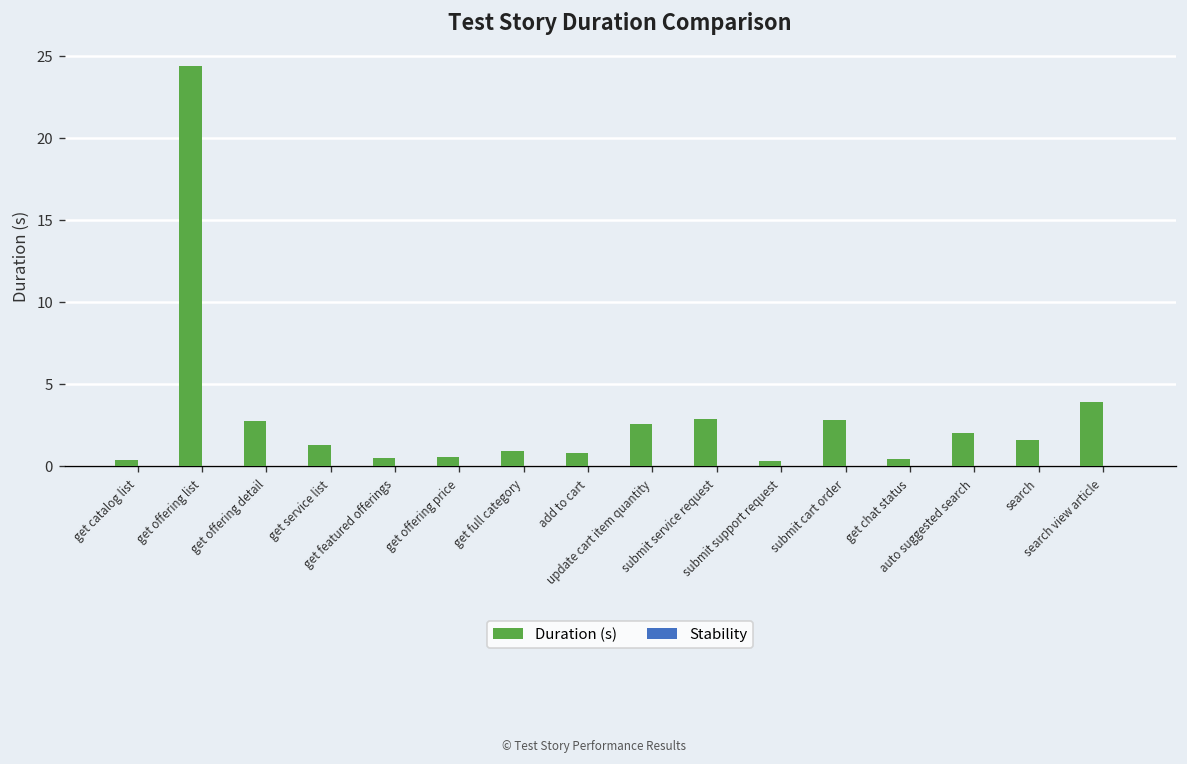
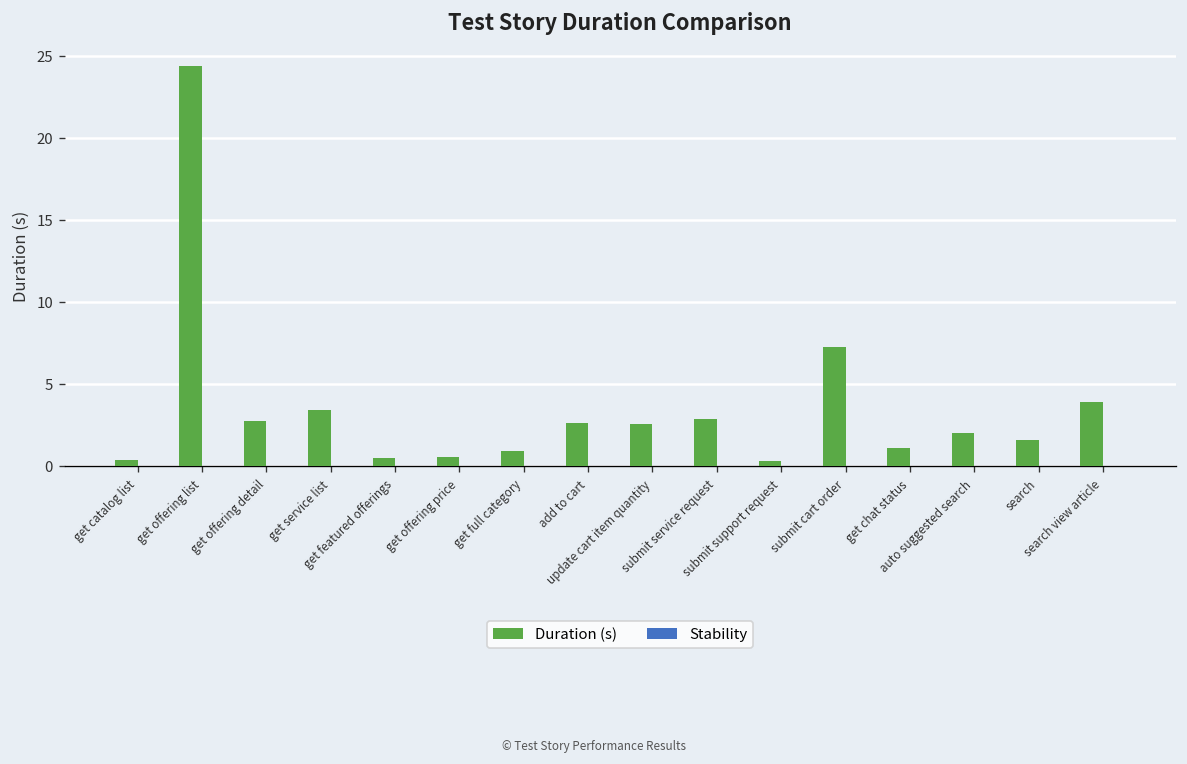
  {
    "Duration (s)": {
      "get catalog list": 0.4,
      "get offering list": 24.4,
      "get offering detail": 2.8,
-     "get service list": 1.3,
+     "get service list": 3.4,
      "get featured offerings": 0.5,
      "get offering price": 0.6,
      "get full category": 0.9,
-     "add to cart": 0.9,
+     "add to cart": 2.7,
      "update cart item quantity": 2.6,
      "submit service request": 2.9,
      "submit support request": 0.4,
-     "submit cart order": 2.8,
-     "get chat status": 0.5,
+     "submit cart order": 7.3,
+     "get chat status": 1.1,
      "auto suggested search": 2.0,
      "search": 1.6,
      "search view article": 4.0
    },
    "Stability": {
      "get catalog list": 0.0,
      "get offering list": 0.0,
      "get offering detail": 0.0,
      "get service list": 0.0,
      "get featured offerings": 0.0,
      "get offering price": 0.0,
      "get full category": 0.0,
      "add to cart": 0.0,
      "update cart item quantity": 0.0,
      "submit service request": 0.0,
      "submit support request": 0.0,
      "submit cart order": 0.0,
      "get chat status": 0.0,
      "auto suggested search": 0.0,
      "search": 0.0,
      "search view article": 0.0
    }
  }
